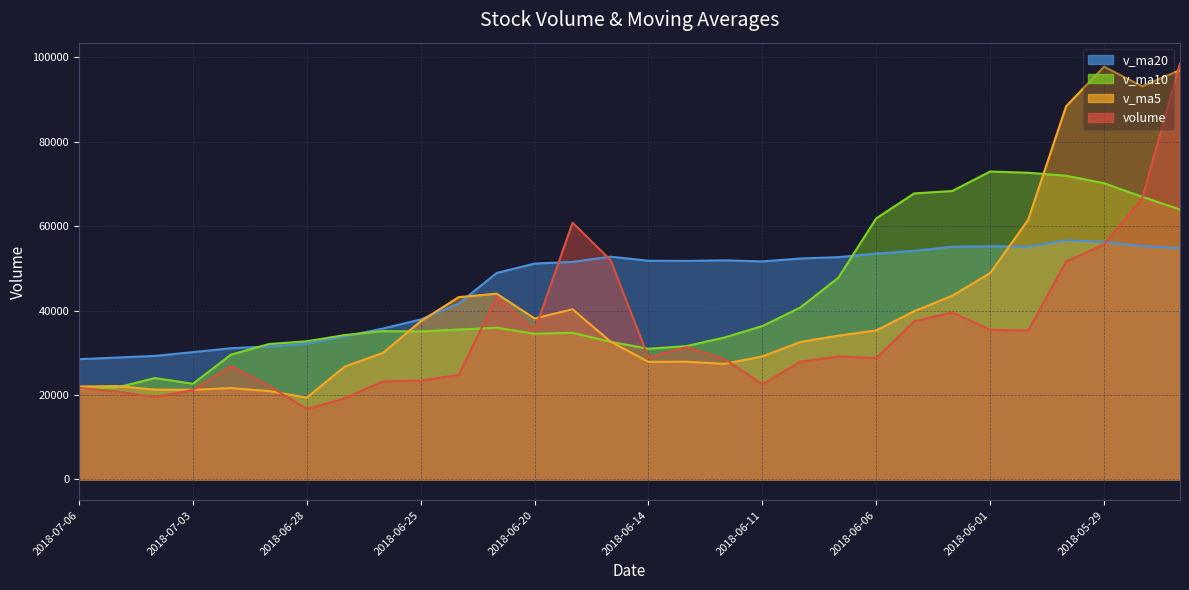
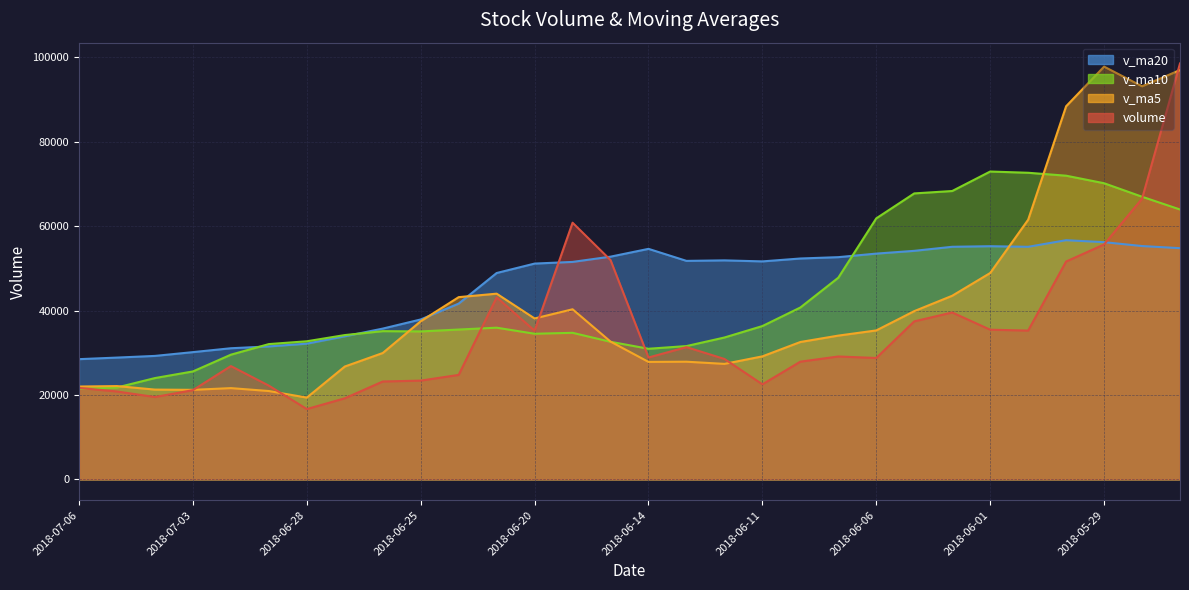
  {
    "v_ma20": {
      "2018-07-06": 28000,
      "2018-07-03": 30000,
      "2018-06-20": 51000,
-     "2018-06-14": 52000,
+     "2018-06-14": 55000,
      "2018-06-11": 52000,
      "2018-06-06": 53000,
      "2018-06-01": 55000
    },
    "v_ma10": {
-     "2018-07-03": 23000,
+     "2018-07-03": 26000,
      "2018-06-25": 35000,
      "2018-06-20": 35000,
      "2018-06-14": 31000,
      "2018-06-11": 36000,
      "2018-06-06": 62000,
      "2018-06-01": 73000,
      "2018-05-29": 70000
    },
    "v_ma5": {
      "2018-06-28": 19000,
      "2018-06-20": 38000,
      "2018-06-14": 28000,
      "2018-06-11": 29000,
      "2018-06-06": 35000,
      "2018-06-01": 49000
    },
    "volume": {
      "2018-06-28": 17000,
      "2018-06-25": 23000,
      "2018-06-20": 35000,
      "2018-06-14": 29000,
      "2018-06-11": 23000,
      "2018-06-06": 29000,
      "2018-06-01": 35000
    }
  }
